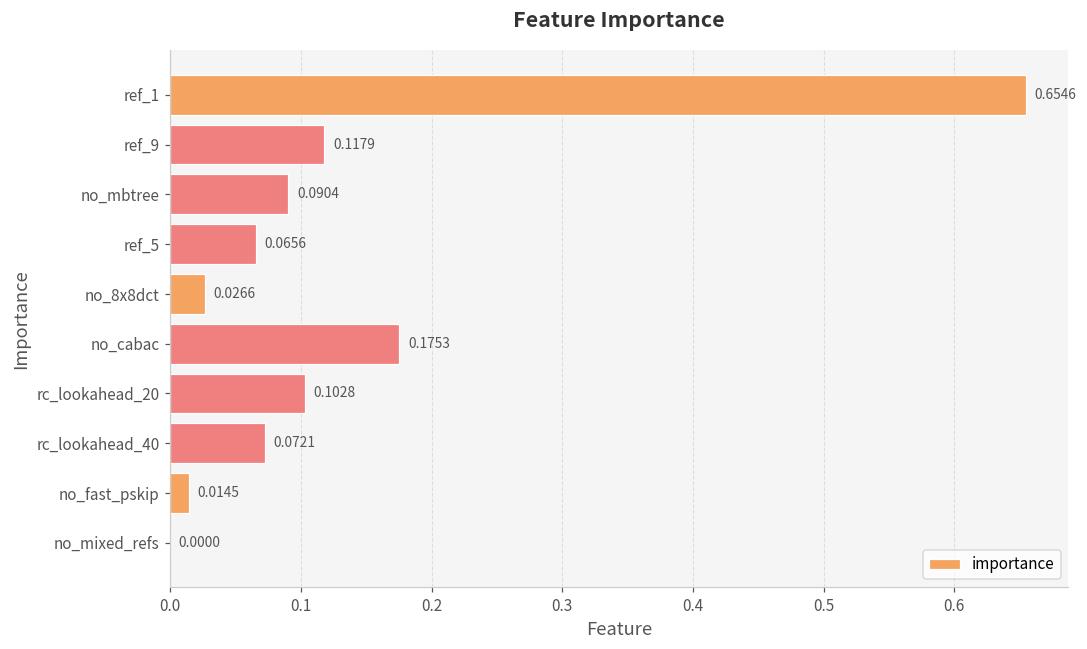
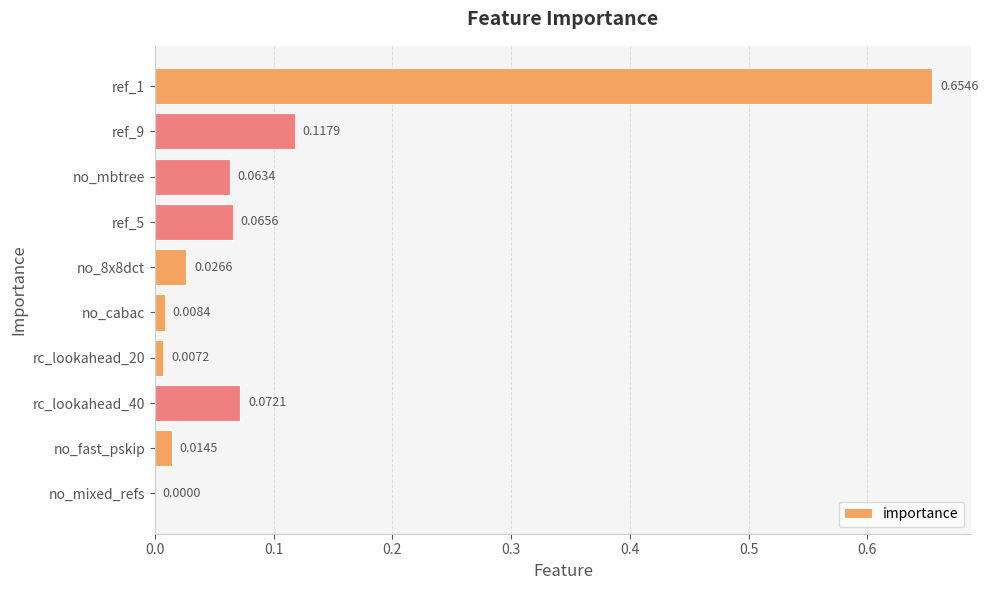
  {
    "ref_1": 0.6546,
    "ref_9": 0.1179,
-   "no_mbtree": 0.0904,
+   "no_mbtree": 0.0634,
    "ref_5": 0.0656,
    "no_8x8dct": 0.0266,
-   "no_cabac": 0.1753,
-   "rc_lookahead_20": 0.1028,
+   "no_cabac": 0.0084,
+   "rc_lookahead_20": 0.0072,
    "rc_lookahead_40": 0.0721,
    "no_fast_pskip": 0.0145,
    "no_mixed_refs": 0.0000
  }
